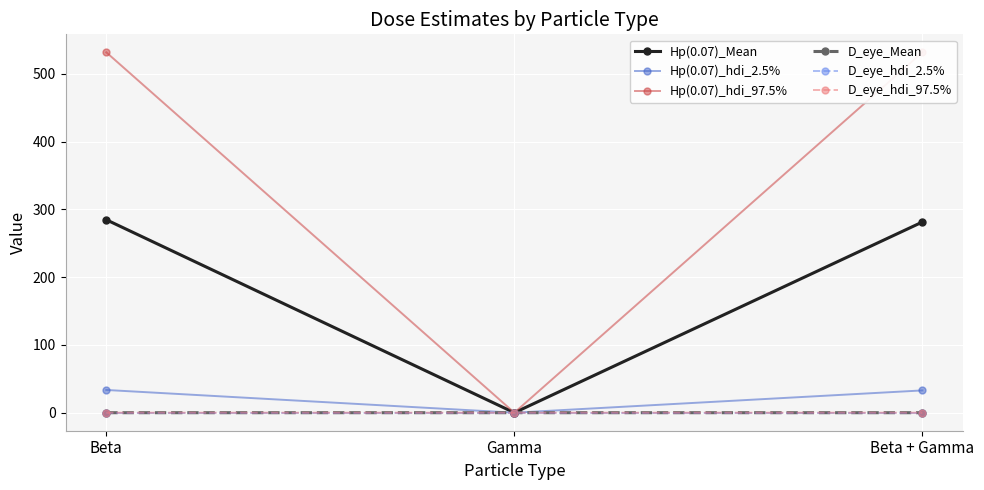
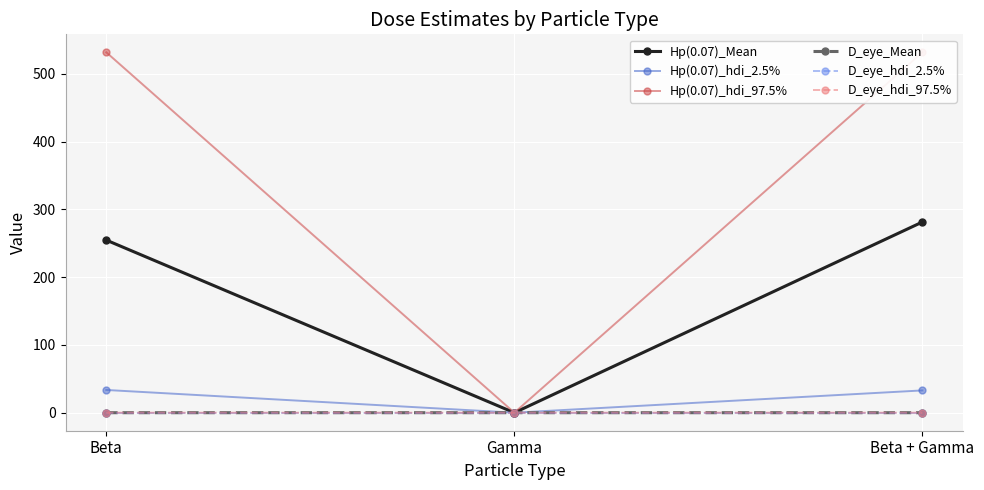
  {
    "Hp(0.07)_Mean": {
-     "Beta": 280,
+     "Beta": 250,
      "Beta + Gamma": 280
    },
    "Hp(0.07)_hdi_2.5%": {
      "Beta": 30,
      "Beta + Gamma": 30
    },
    "Hp(0.07)_hdi_97.5%": {
      "Beta": 530
    },
    "D_eye_hdi_97.5%": {
      "Beta": 0,
      "Beta + Gamma": 0
    }
  }
